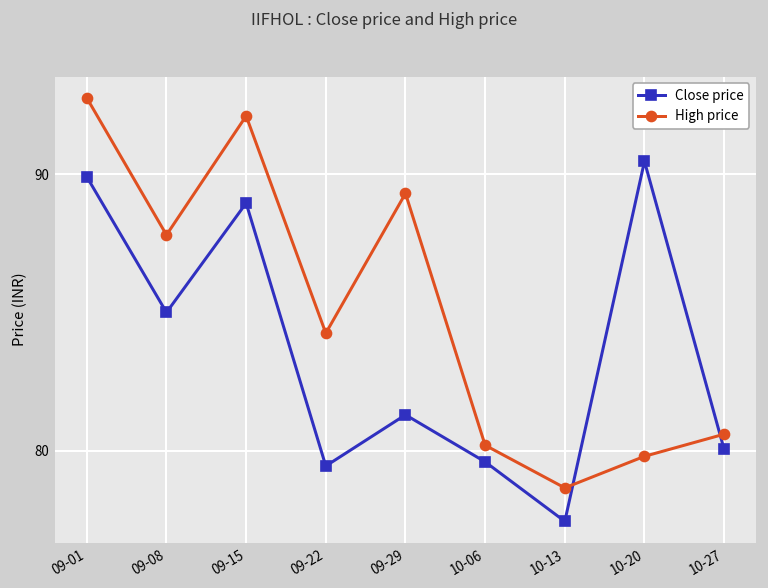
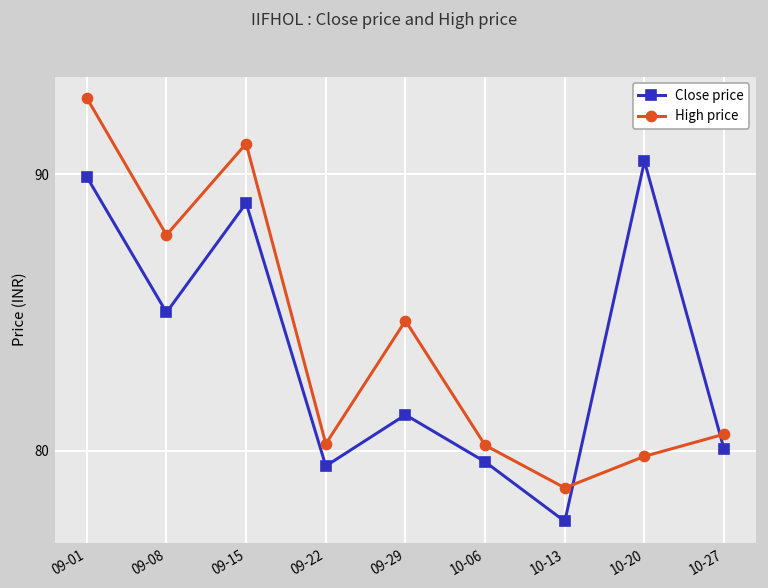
  {
    "Close price": {
      "09-01": 89.9,
      "09-08": 85.0,
      "09-15": 89.0,
      "09-22": 79.5,
      "09-29": 81.3,
      "10-06": 79.6,
      "10-13": 77.5,
      "10-20": 90.5,
      "10-27": 80.1
    },
    "High price": {
      "09-01": 92.8,
      "09-08": 87.8,
-     "09-15": 92.1,
-     "09-22": 84.3,
-     "09-29": 89.3,
+     "09-15": 91.1,
+     "09-22": 80.3,
+     "09-29": 84.7,
      "10-06": 80.2,
      "10-13": 78.7,
      "10-20": 79.8,
      "10-27": 80.6
    }
  }
